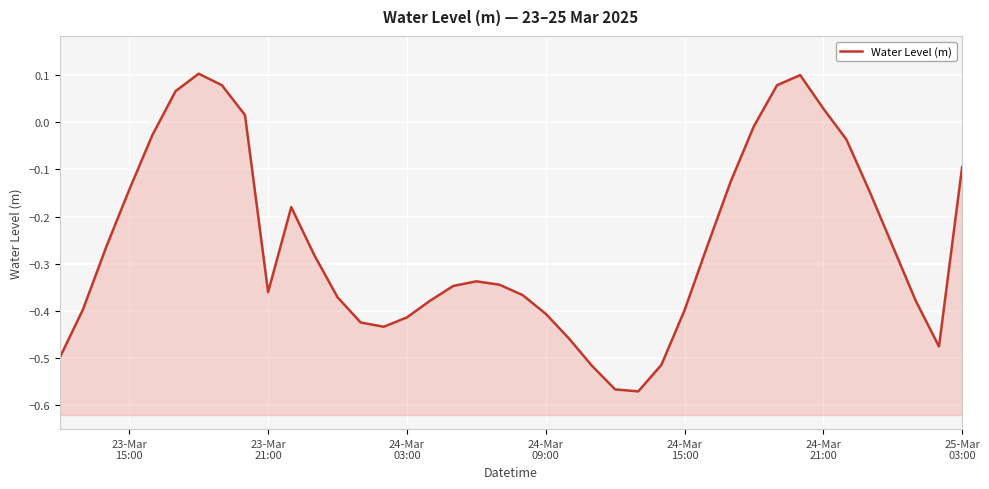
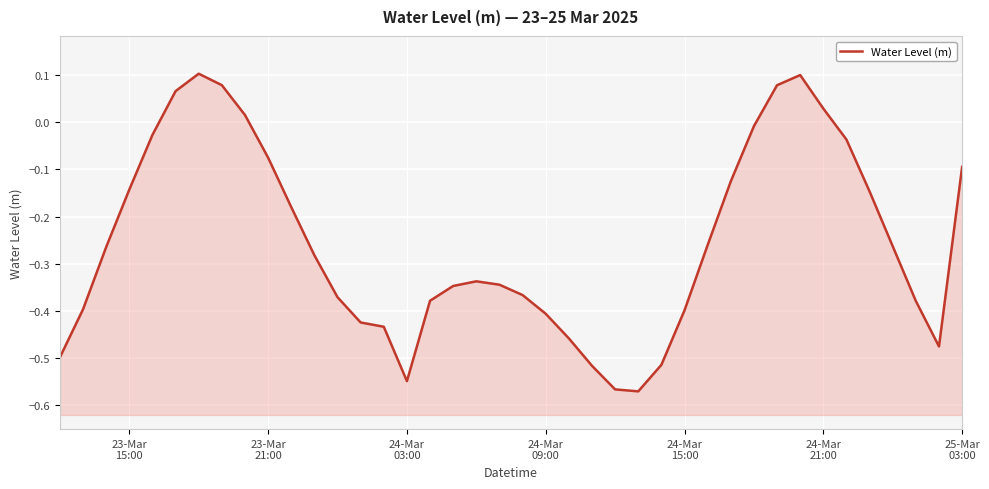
  {
    "23-Mar 15:00": -0.14,
-   "23-Mar 21:00": -0.36,
-   "24-Mar 03:00": -0.41,
+   "23-Mar 21:00": -0.08,
+   "24-Mar 03:00": -0.55,
    "24-Mar 09:00": -0.41,
    "24-Mar 15:00": -0.40,
    "24-Mar 21:00": 0.03,
    "25-Mar 03:00": -0.09
  }
